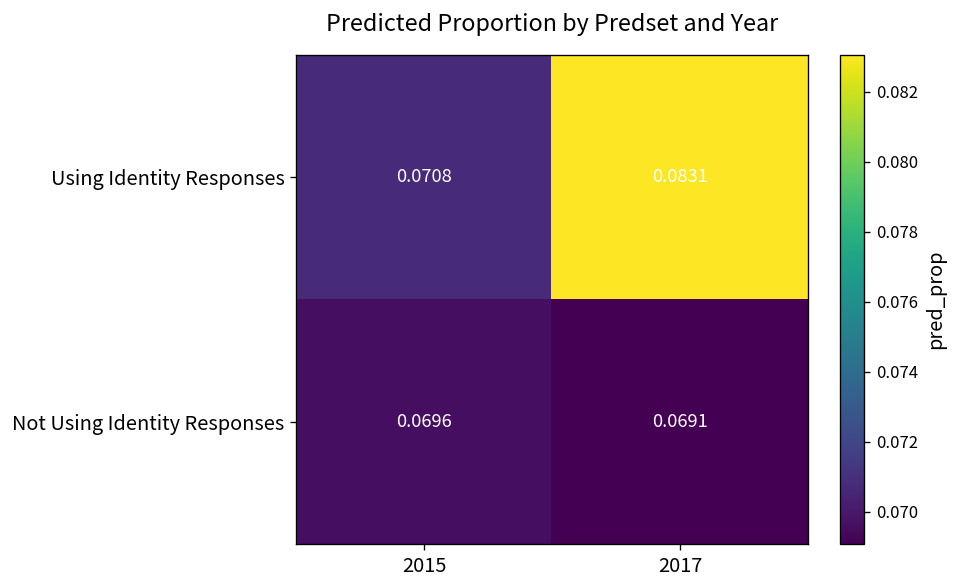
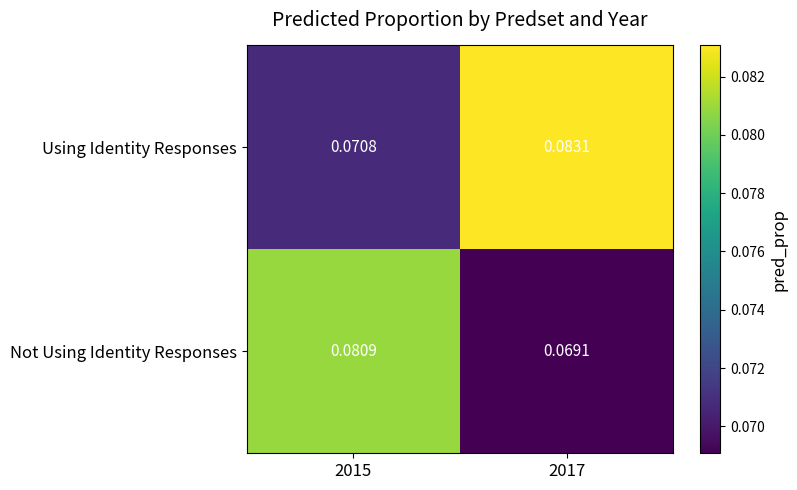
  {
    "Using Identity Responses": {
      "2015": 0.0708,
      "2017": 0.0831
    },
    "Not Using Identity Responses": {
-     "2015": 0.0696,
+     "2015": 0.0809,
      "2017": 0.0691
    }
  }
